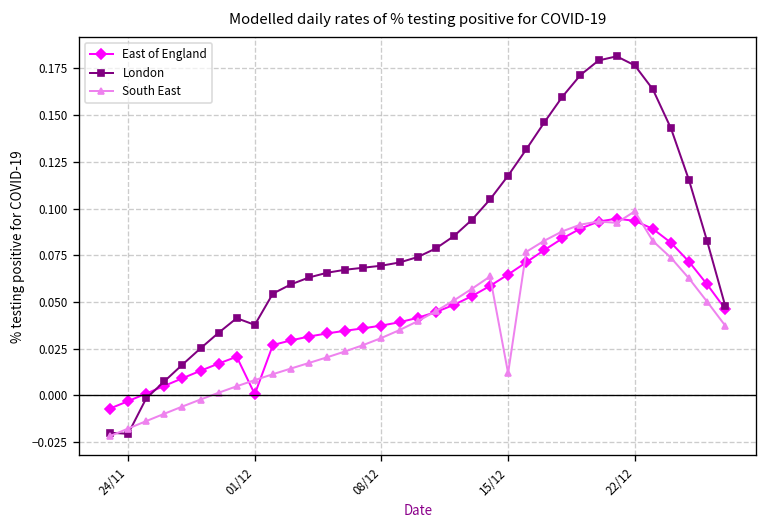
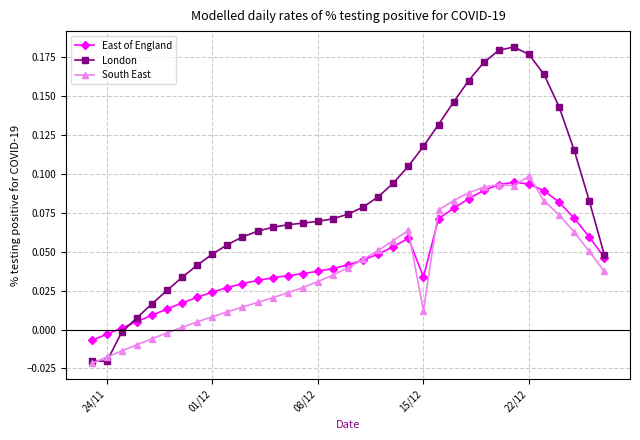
  {
    "East of England": {
      "24/11": -0.003,
-     "01/12": 0.001,
+     "01/12": 0.024,
      "08/12": 0.037,
-     "15/12": 0.065,
+     "15/12": 0.034,
      "22/12": 0.093
    },
    "London": {
      "24/11": -0.021,
-     "01/12": 0.038,
+     "01/12": 0.048,
      "08/12": 0.069,
      "15/12": 0.118,
      "22/12": 0.177
    },
    "South East": {
      "24/11": -0.018,
      "01/12": 0.008,
      "08/12": 0.031,
      "15/12": 0.012,
      "22/12": 0.099
    }
  }
